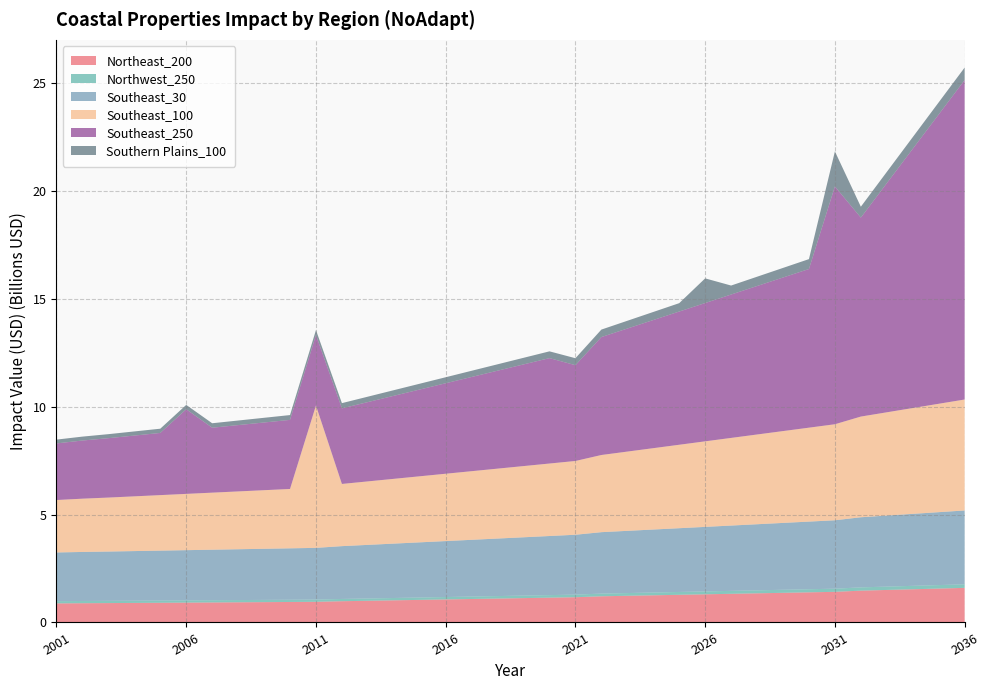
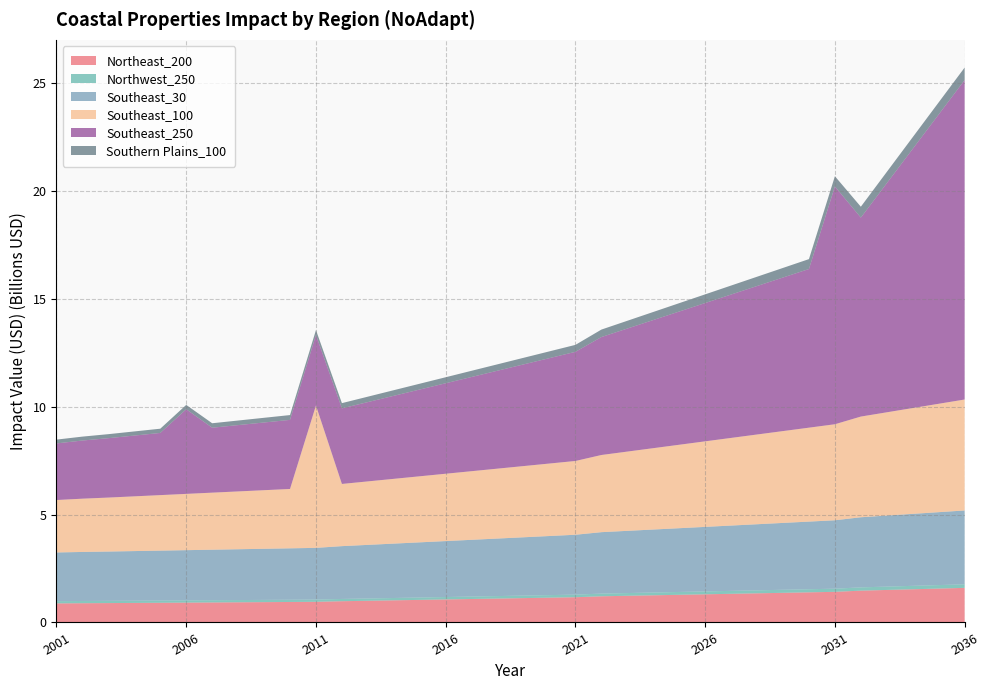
  {
    "Northeast_200": {
      "2021": 1.2,
      "2026": 1.3,
      "2031": 1.4,
      "2036": 1.6
    },
    "Southeast_100": {
      "2001": 2.4,
      "2006": 2.6,
      "2011": 6.6,
      "2016": 3.1,
      "2021": 3.4,
      "2026": 4.0,
      "2031": 4.4,
      "2036": 5.1
    },
    "Southeast_250": {
      "2001": 2.6,
      "2006": 3.9,
      "2011": 3.3,
      "2016": 4.2,
-     "2021": 4.4,
+     "2021": 5.1,
      "2026": 6.4,
      "2031": 11.0,
      "2036": 14.8
    },
    "Southern Plains_100": {
      "2001": 0.2,
      "2006": 0.2,
      "2011": 0.2,
      "2016": 0.3,
      "2021": 0.3,
-     "2026": 1.1,
-     "2031": 1.6,
+     "2026": 0.4,
+     "2031": 0.5,
      "2036": 0.6
    }
  }
